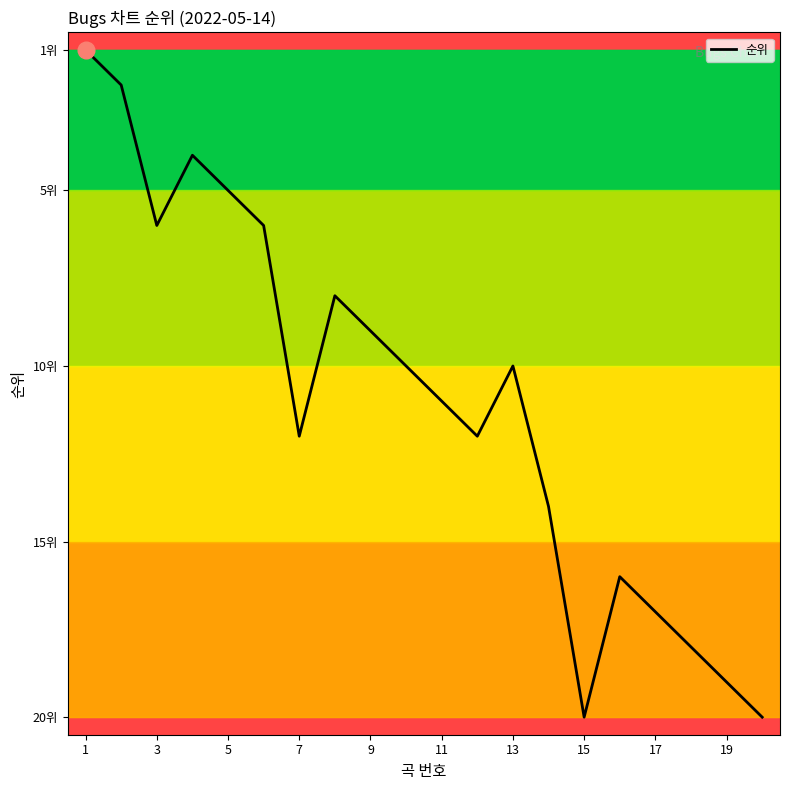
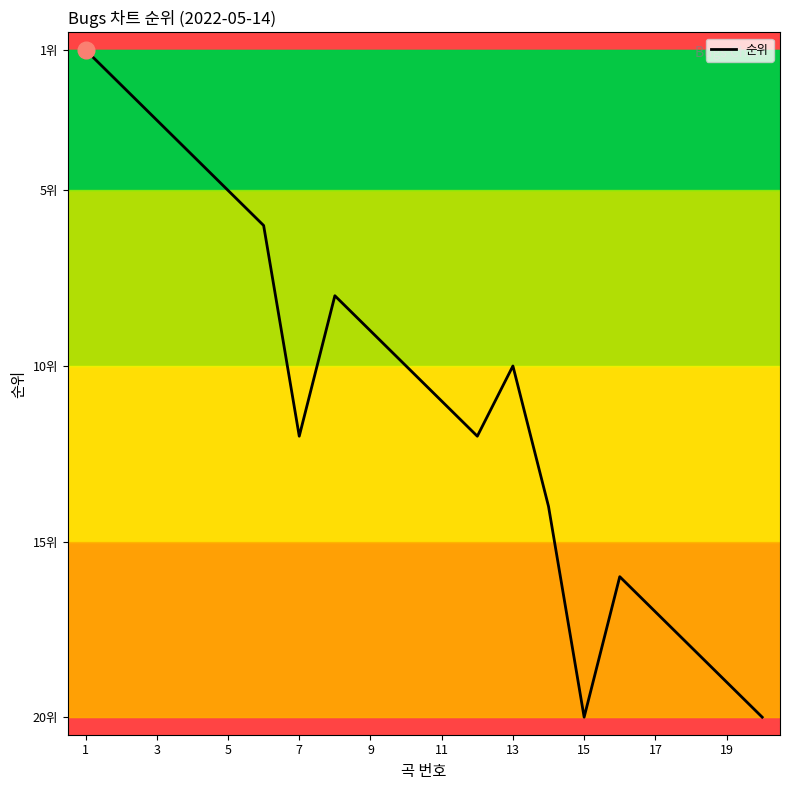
  {
    "순위": {
-     "3": "6위",
+     "3": "3위",
      "5": "5위",
      "7": "12위",
      "9": "9위",
      "11": "11위",
      "13": "10위",
      "15": "20위",
      "17": "17위",
      "19": "19위"
    }
  }
